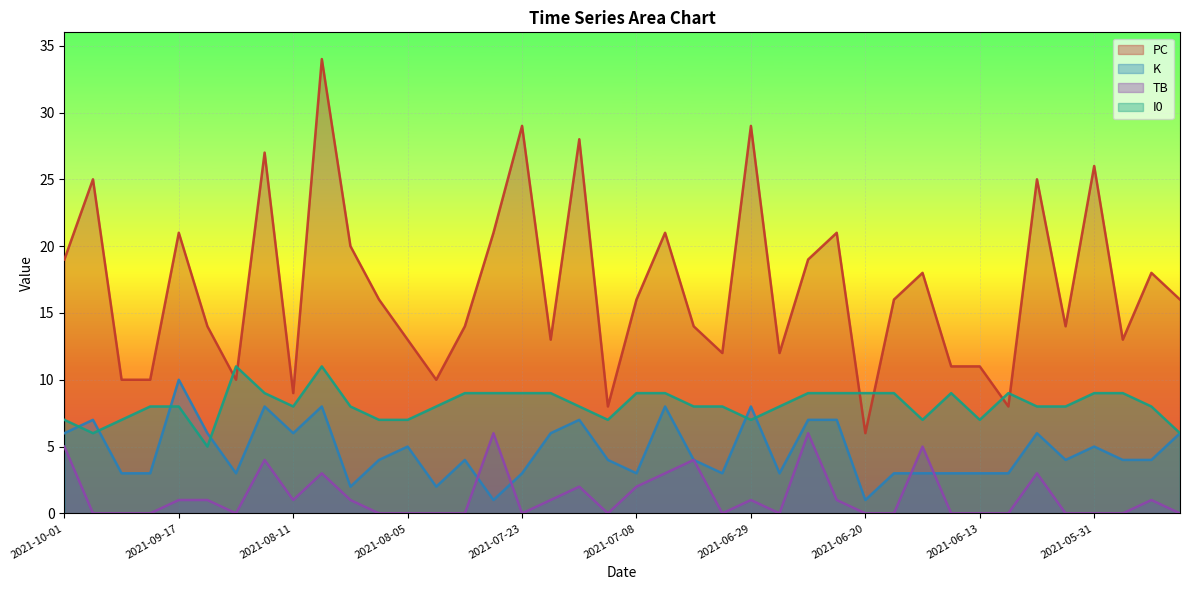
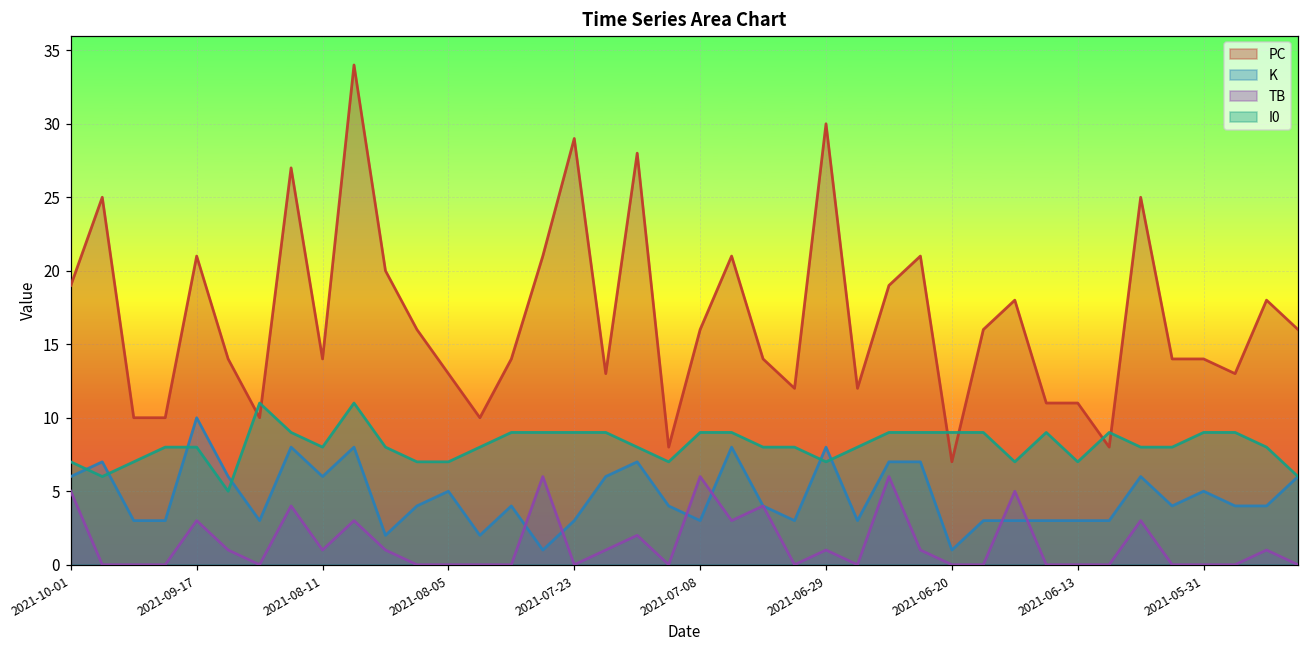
  {
    "PC": {
      "2021-10-01": 19,
      "2021-09-17": 21,
-     "2021-08-11": 9,
+     "2021-08-11": 14,
      "2021-08-05": 13,
      "2021-07-23": 29,
      "2021-07-08": 16,
-     "2021-06-29": 29,
-     "2021-06-20": 6,
+     "2021-06-29": 30,
+     "2021-06-20": 7,
      "2021-06-13": 11,
-     "2021-05-31": 26
+     "2021-05-31": 14
    },
    "TB": {
      "2021-10-01": 5,
-     "2021-09-17": 1,
+     "2021-09-17": 3,
      "2021-08-11": 1,
      "2021-08-05": 0,
      "2021-07-23": 0,
-     "2021-07-08": 2,
+     "2021-07-08": 6,
      "2021-06-29": 1,
      "2021-06-20": 0,
      "2021-06-13": 0,
      "2021-05-31": 0
    }
  }
